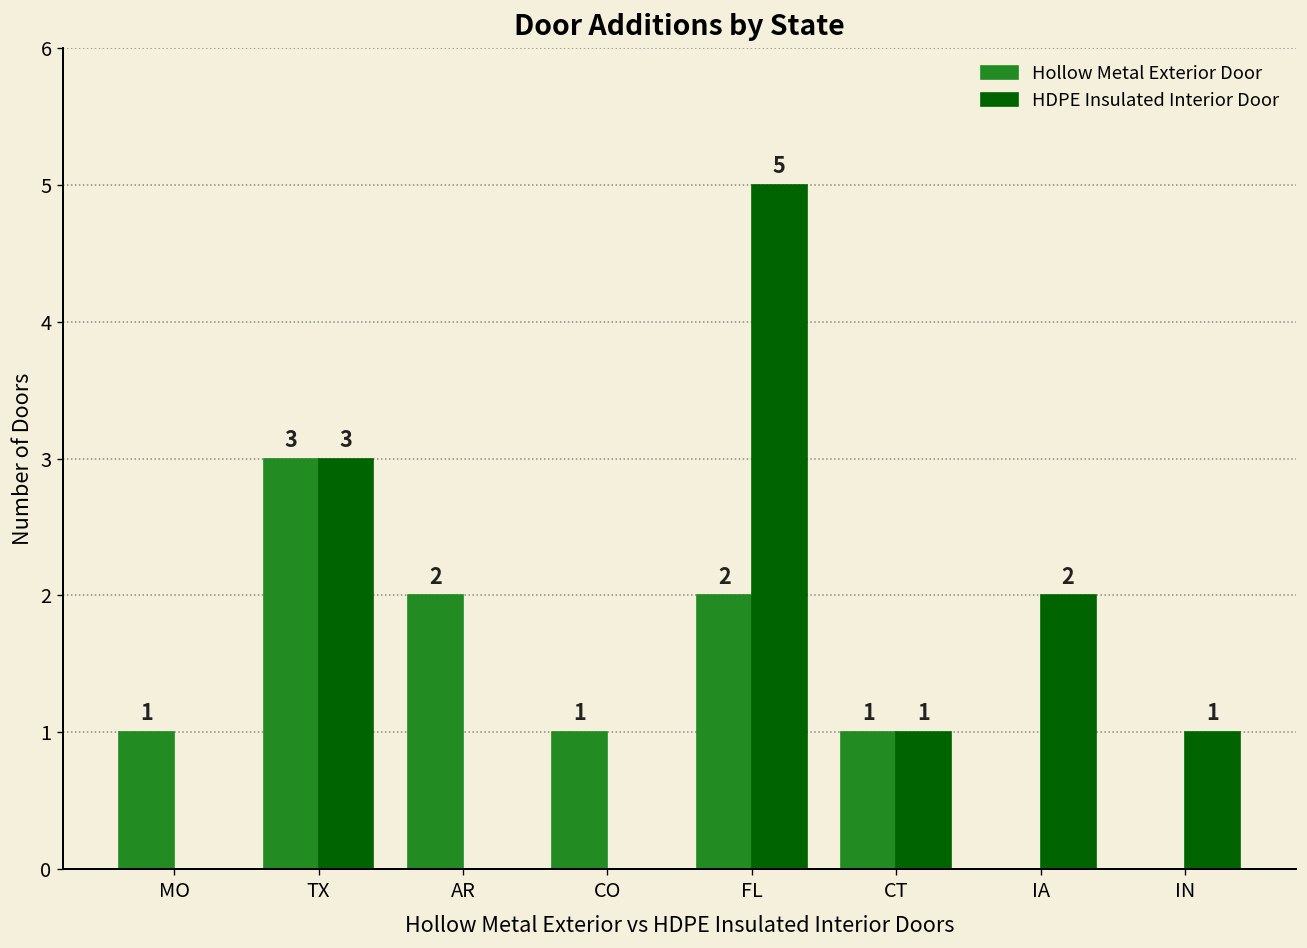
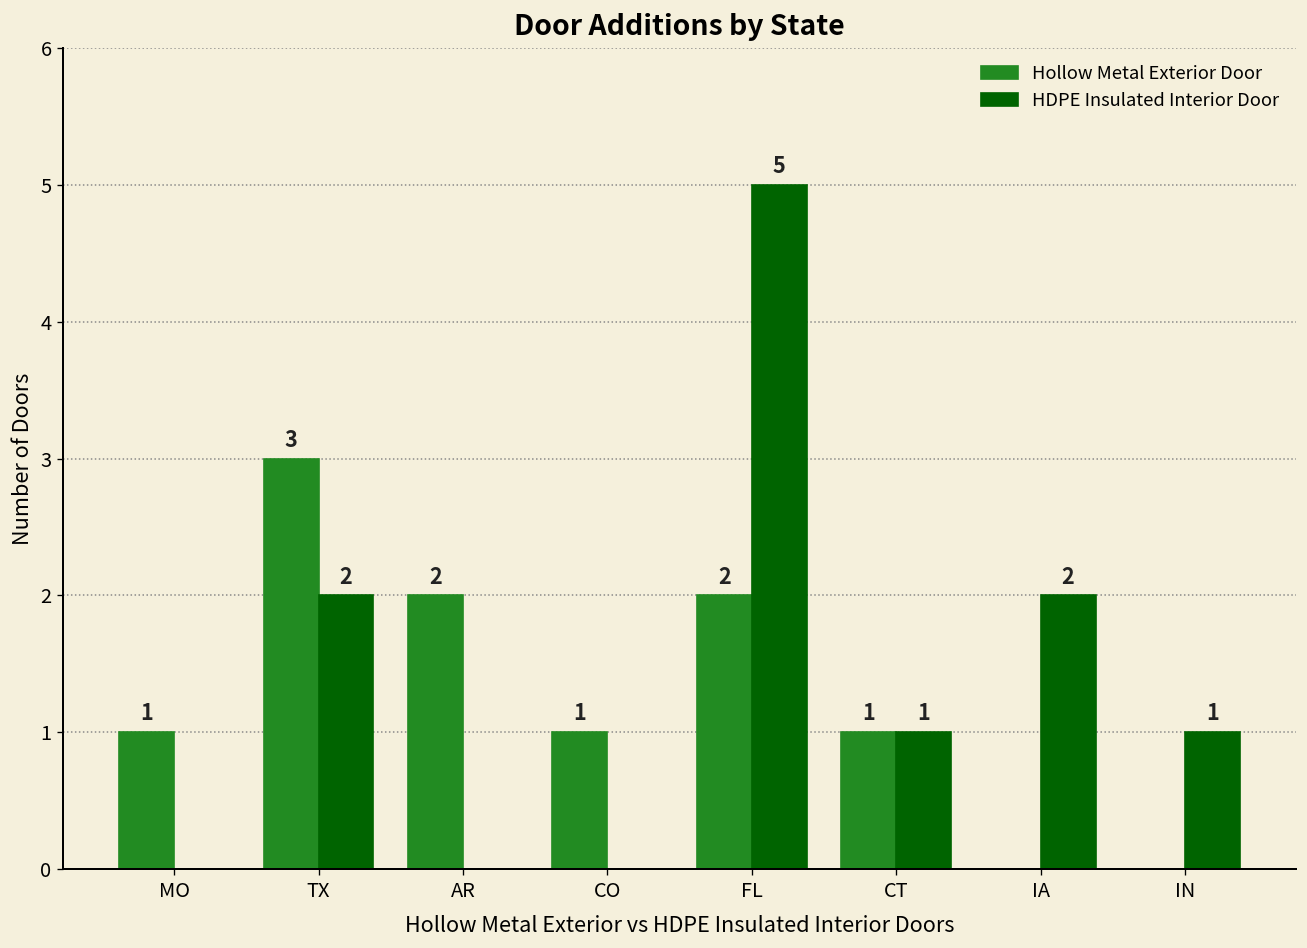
  {
    "Hollow Metal Exterior Door": {
      "MO": 1,
      "TX": 3,
      "AR": 2,
      "CO": 1,
      "FL": 2,
      "CT": 1
    },
    "HDPE Insulated Interior Door": {
-     "TX": 3,
+     "TX": 2,
      "FL": 5,
      "CT": 1,
      "IA": 2,
      "IN": 1
    }
  }
